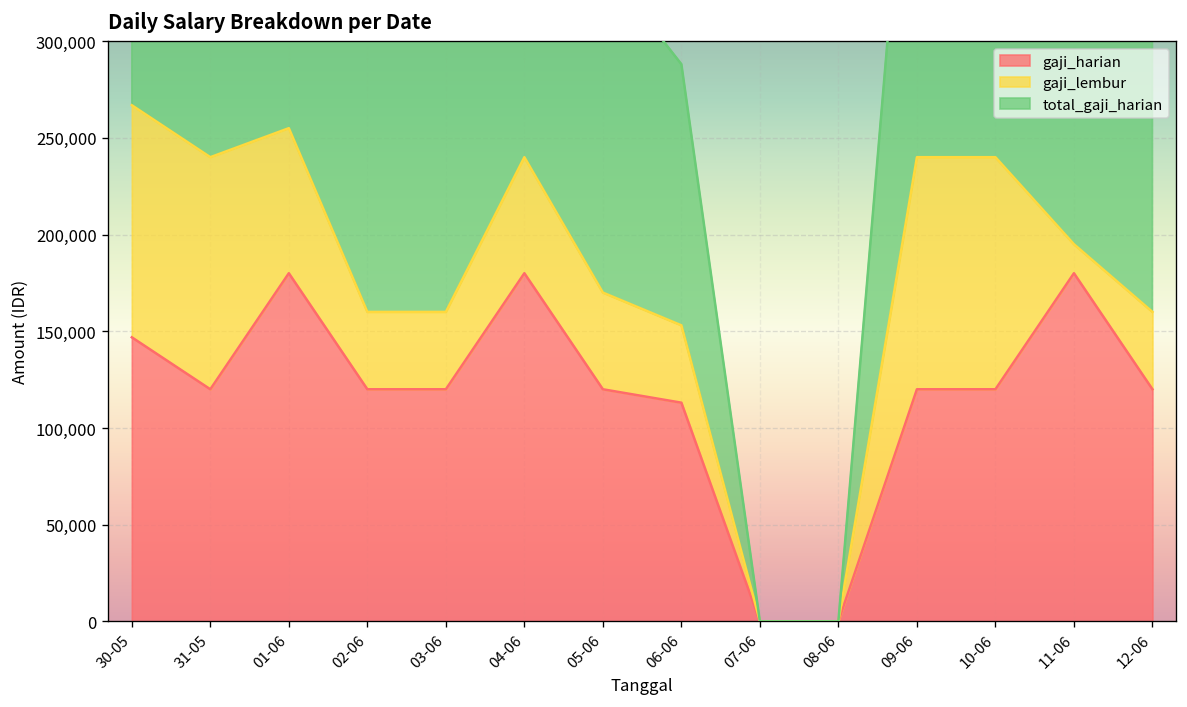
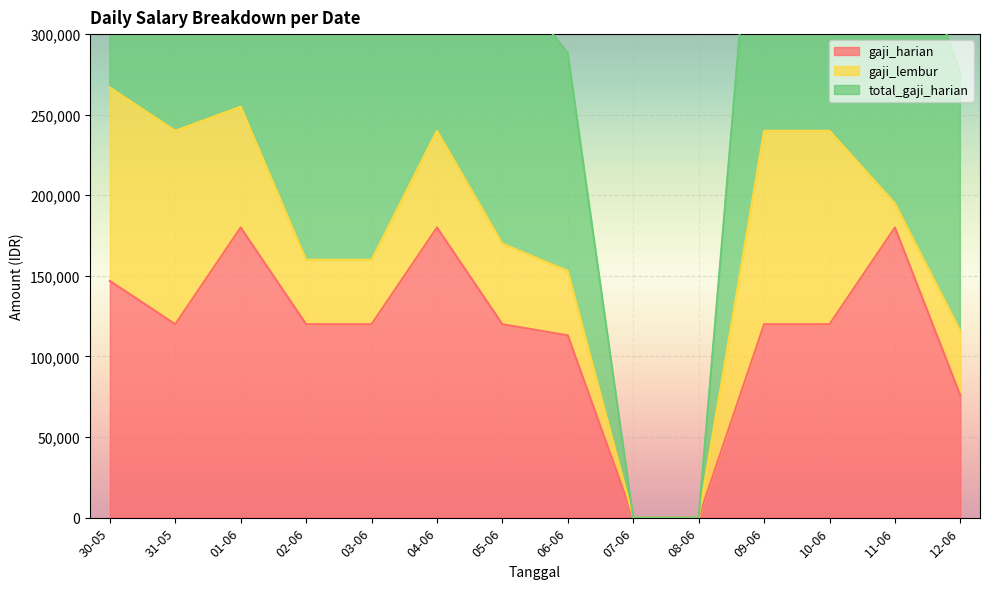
  {
    "gaji_harian": {
      "30-05": "147,000",
      "31-05": "120,000",
      "01-06": "180,000",
      "02-06": "120,000",
      "03-06": "120,000",
      "04-06": "180,000",
      "05-06": "120,000",
      "06-06": "113,000",
      "09-06": "120,000",
      "10-06": "120,000",
      "11-06": "180,000",
-     "12-06": "120,000"
+     "12-06": "76,000"
    },
    "gaji_lembur": {
      "30-05": "120,000",
      "31-05": "120,000",
      "01-06": "75,000",
      "02-06": "40,000",
      "03-06": "40,000",
      "04-06": "60,000",
      "05-06": "50,000",
      "06-06": "40,000",
      "09-06": "120,000",
      "10-06": "120,000",
      "11-06": "15,000",
      "12-06": "40,000"
    },
    "total_gaji_harian": {
      "06-06": "135,000"
    }
  }
